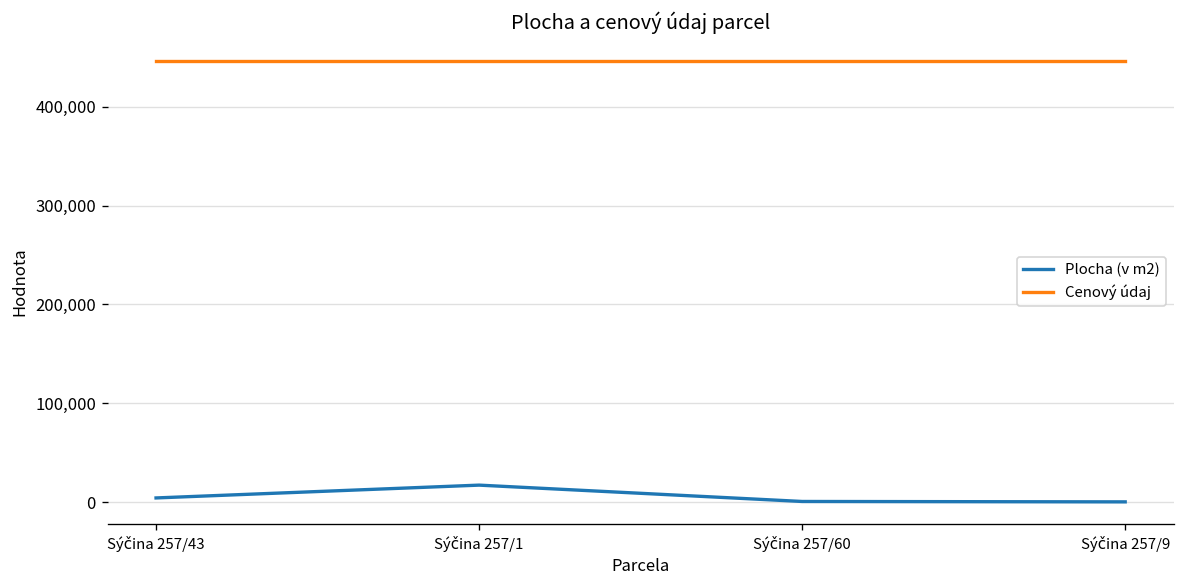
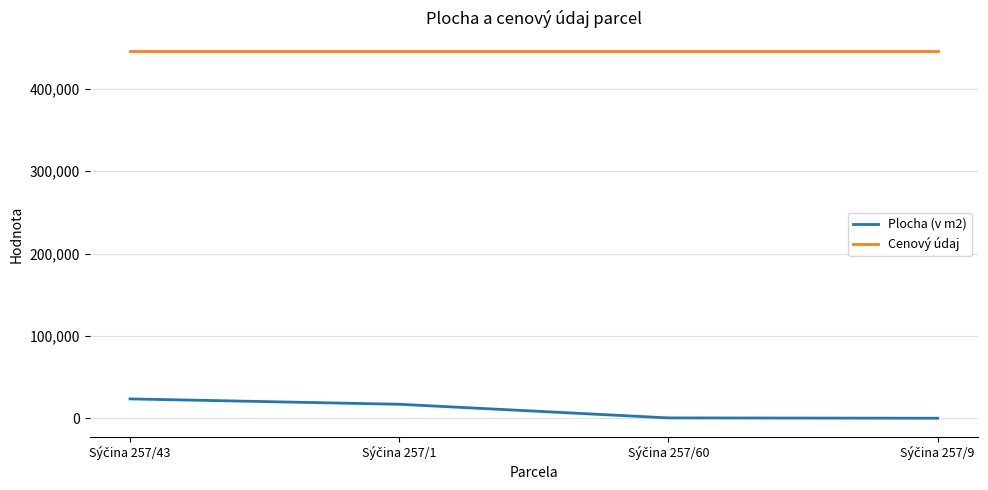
  {
    "Plocha (v m2)": {
-     "Sýčina 257/43": "0",
+     "Sýčina 257/43": "20,000",
      "Sýčina 257/1": "20,000",
      "Sýčina 257/60": "0",
      "Sýčina 257/9": "0"
    },
    "Cenový údaj": {
      "Sýčina 257/43": "450,000",
      "Sýčina 257/1": "450,000",
      "Sýčina 257/60": "450,000",
      "Sýčina 257/9": "450,000"
    }
  }
